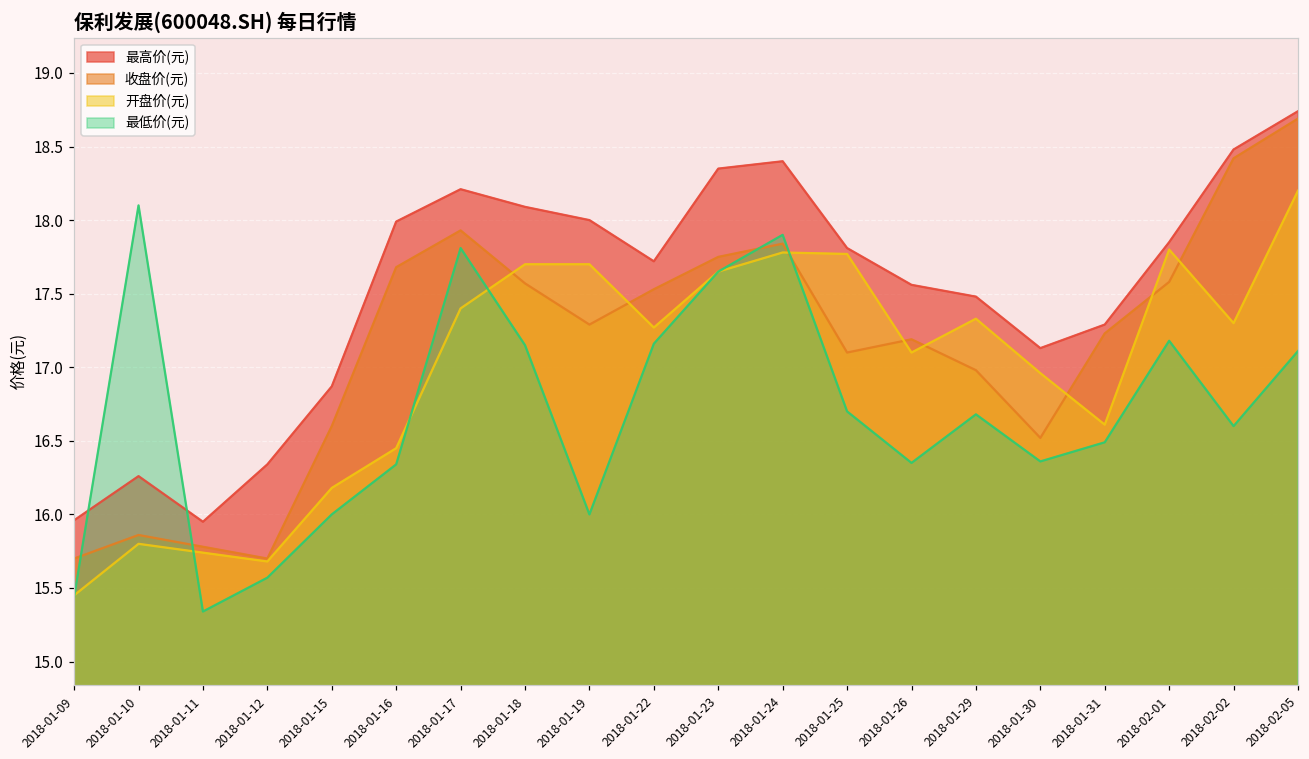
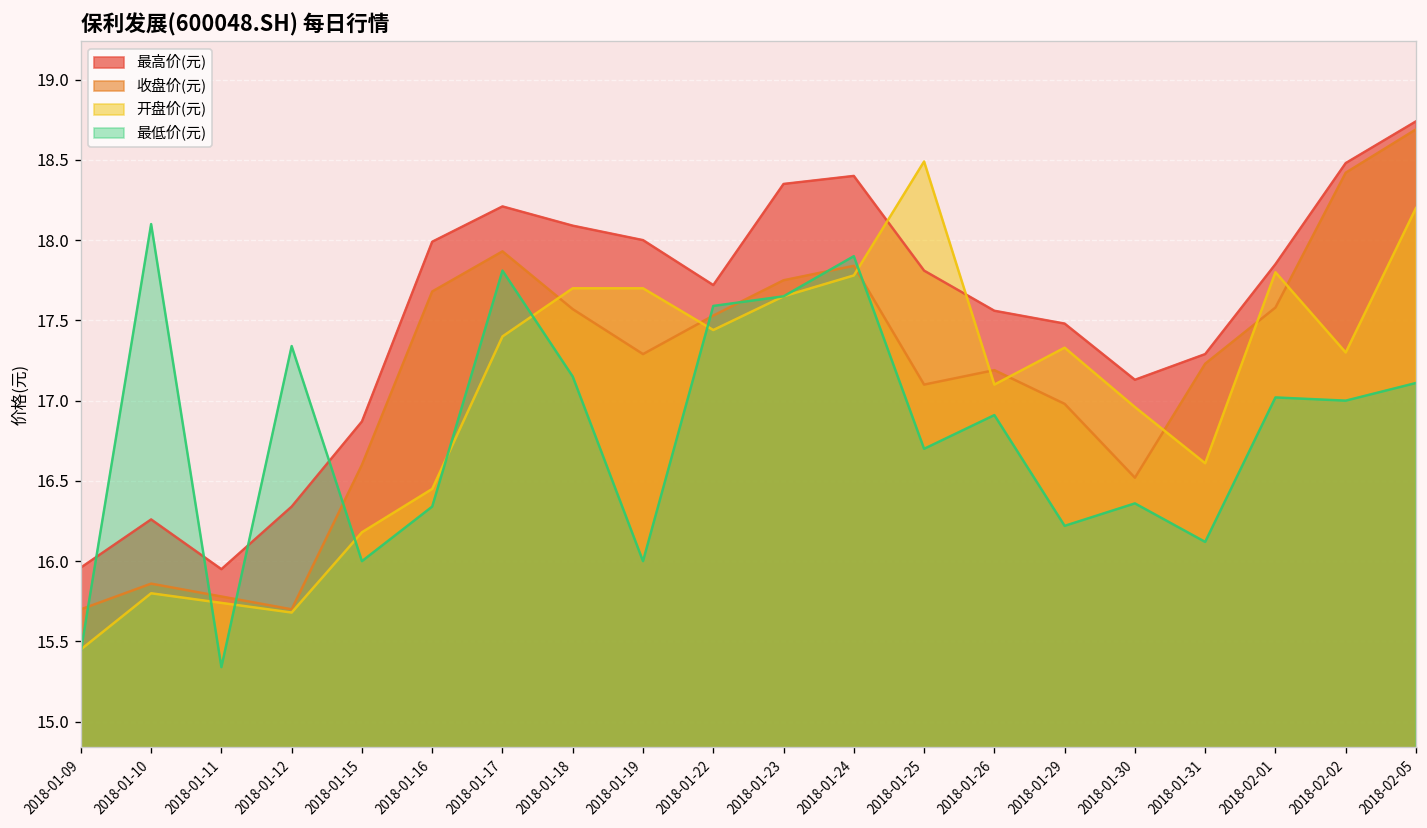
  {
    "开盘价(元)": {
      "2018-01-10": 15.80,
      "2018-01-11": 15.74,
      "2018-01-12": 15.68,
      "2018-01-15": 16.18,
      "2018-01-16": 16.45,
      "2018-01-17": 17.40,
      "2018-01-18": 17.70,
      "2018-01-19": 17.70,
-     "2018-01-22": 17.27,
+     "2018-01-22": 17.44,
      "2018-01-24": 17.78,
-     "2018-01-25": 17.77,
+     "2018-01-25": 18.49,
      "2018-01-26": 17.10,
      "2018-01-29": 17.33,
      "2018-01-30": 16.96,
      "2018-01-31": 16.61,
      "2018-02-01": 17.80,
      "2018-02-02": 17.30,
      "2018-02-05": 18.20
    },
    "最低价(元)": {
      "2018-01-10": 18.10,
      "2018-01-11": 15.34,
-     "2018-01-12": 15.57,
+     "2018-01-12": 17.34,
      "2018-01-15": 16.00,
      "2018-01-16": 16.34,
      "2018-01-17": 17.81,
      "2018-01-18": 17.15,
      "2018-01-19": 16.00,
-     "2018-01-22": 17.16,
+     "2018-01-22": 17.59,
      "2018-01-24": 17.90,
      "2018-01-25": 16.70,
-     "2018-01-26": 16.35,
-     "2018-01-29": 16.68,
+     "2018-01-26": 16.91,
+     "2018-01-29": 16.22,
      "2018-01-30": 16.36,
-     "2018-01-31": 16.49,
-     "2018-02-01": 17.18,
-     "2018-02-02": 16.6,
+     "2018-01-31": 16.12,
+     "2018-02-01": 17.02,
+     "2018-02-02": 17.0,
      "2018-02-05": 17.11
    }
  }
